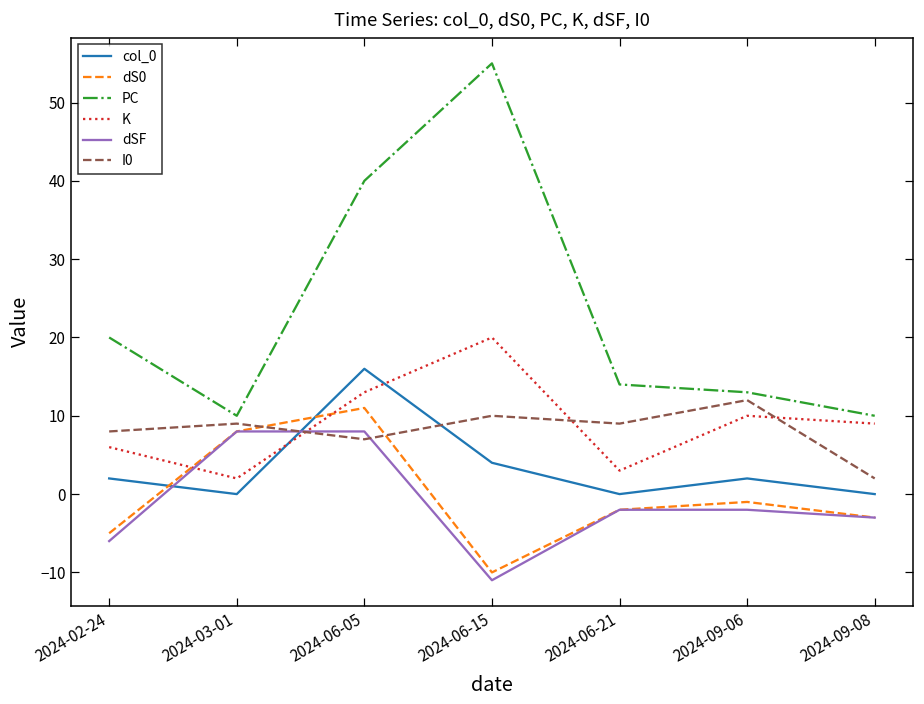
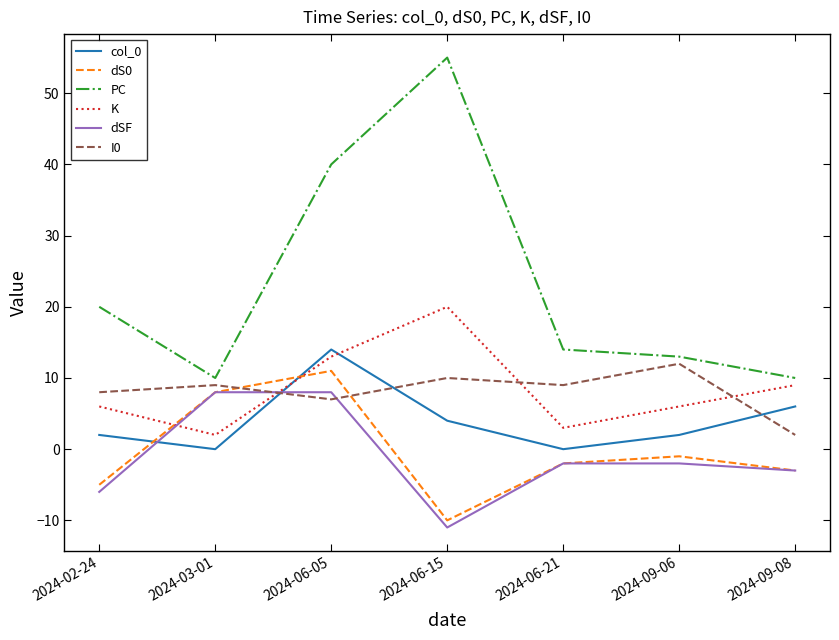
  {
    "col_0": {
      "2024-02-24": 2,
      "2024-03-01": 0,
-     "2024-06-05": 16,
+     "2024-06-05": 14,
      "2024-06-15": 4,
      "2024-06-21": 0,
      "2024-09-06": 2,
-     "2024-09-08": 0
+     "2024-09-08": 6
    },
    "dS0": {
      "2024-02-24": -5,
      "2024-06-05": 11,
      "2024-06-15": -10,
      "2024-09-06": -1
    },
    "PC": {
      "2024-02-24": 20,
      "2024-03-01": 10,
      "2024-06-05": 40,
      "2024-06-15": 55,
      "2024-06-21": 14,
      "2024-09-06": 13,
      "2024-09-08": 10
    },
    "K": {
      "2024-02-24": 6,
      "2024-03-01": 2,
      "2024-06-05": 13,
      "2024-06-15": 20,
      "2024-06-21": 3,
-     "2024-09-06": 10,
+     "2024-09-06": 6,
      "2024-09-08": 9
    },
    "dSF": {
      "2024-02-24": -6,
      "2024-06-05": 8,
      "2024-06-15": -11,
      "2024-09-06": -2
    },
    "I0": {
      "2024-02-24": 8,
      "2024-03-01": 9,
      "2024-06-05": 7,
      "2024-06-15": 10,
      "2024-06-21": 9,
      "2024-09-06": 12,
      "2024-09-08": 2
    }
  }
